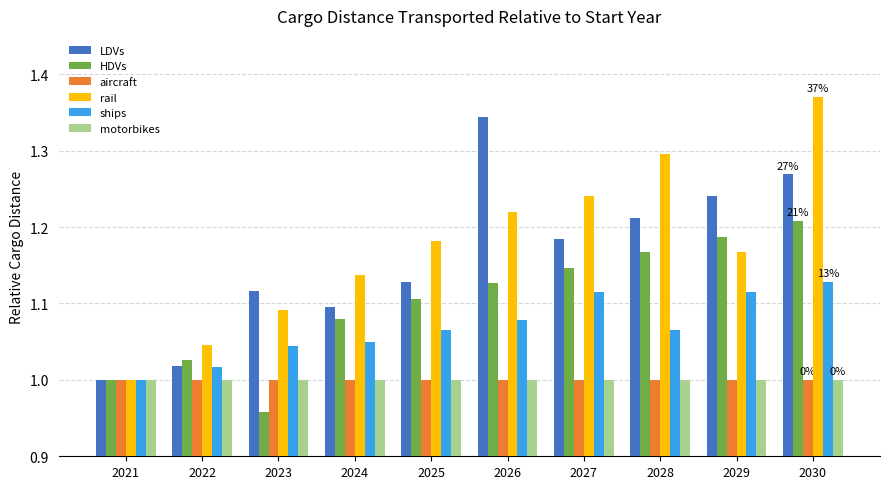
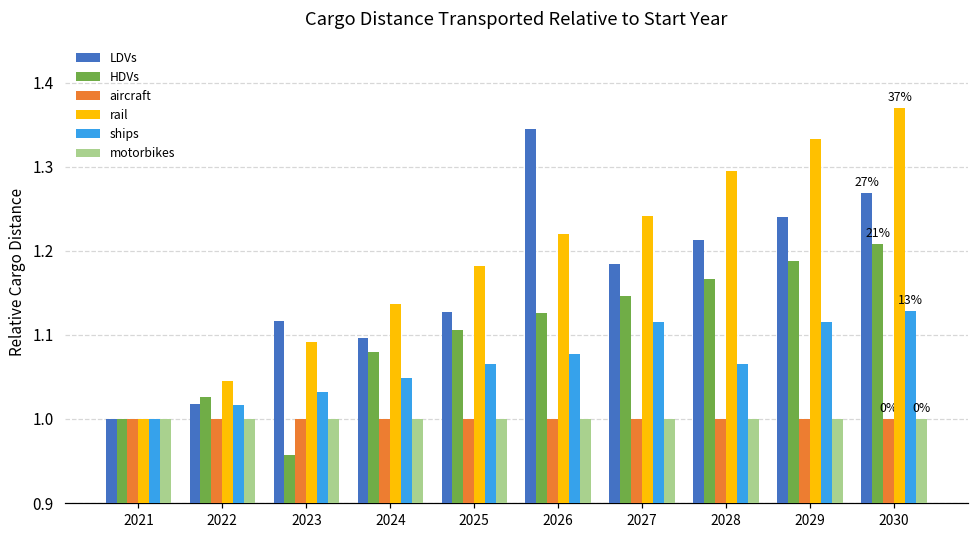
  {
    "LDVs": {
      "2021": 1.00,
      "2022": 1.02,
      "2023": 1.12,
      "2024": 1.10,
      "2025": 1.13,
      "2026": 1.34,
      "2027": 1.18,
      "2028": 1.21,
      "2029": 1.24
    },
    "HDVs": {
      "2021": 1.00,
      "2022": 1.03,
      "2023": 0.96,
      "2024": 1.08,
      "2025": 1.11,
      "2026": 1.13,
      "2027": 1.15,
      "2028": 1.17,
      "2029": 1.19
    },
    "aircraft": {
      "2021": 1.00,
      "2022": 1.00,
      "2023": 1.00,
      "2024": 1.00,
      "2025": 1.00,
      "2026": 1.00,
      "2027": 1.00,
      "2028": 1.00,
      "2029": 1.00
    },
    "rail": {
      "2021": 1.00,
      "2022": 1.05,
      "2023": 1.09,
      "2024": 1.14,
      "2025": 1.18,
      "2026": 1.22,
      "2027": 1.24,
      "2028": 1.29,
-     "2029": 1.17
+     "2029": 1.33
    },
    "ships": {
      "2021": 1.00,
      "2022": 1.02,
-     "2023": 1.04,
+     "2023": 1.03,
      "2024": 1.05,
      "2025": 1.07,
      "2026": 1.08,
      "2027": 1.12,
      "2028": 1.07,
      "2029": 1.12
    },
    "motorbikes": {
      "2021": 1.00,
      "2022": 1.00,
      "2023": 1.00,
      "2024": 1.00,
      "2025": 1.00,
      "2026": 1.00,
      "2027": 1.00,
      "2028": 1.00,
      "2029": 1.00
    }
  }
